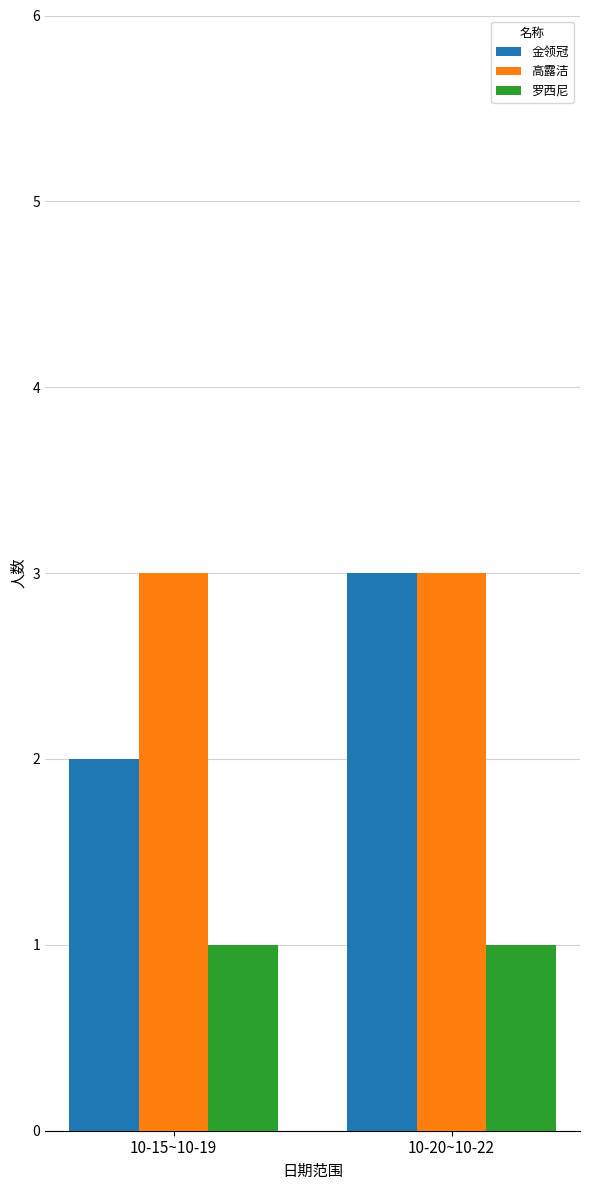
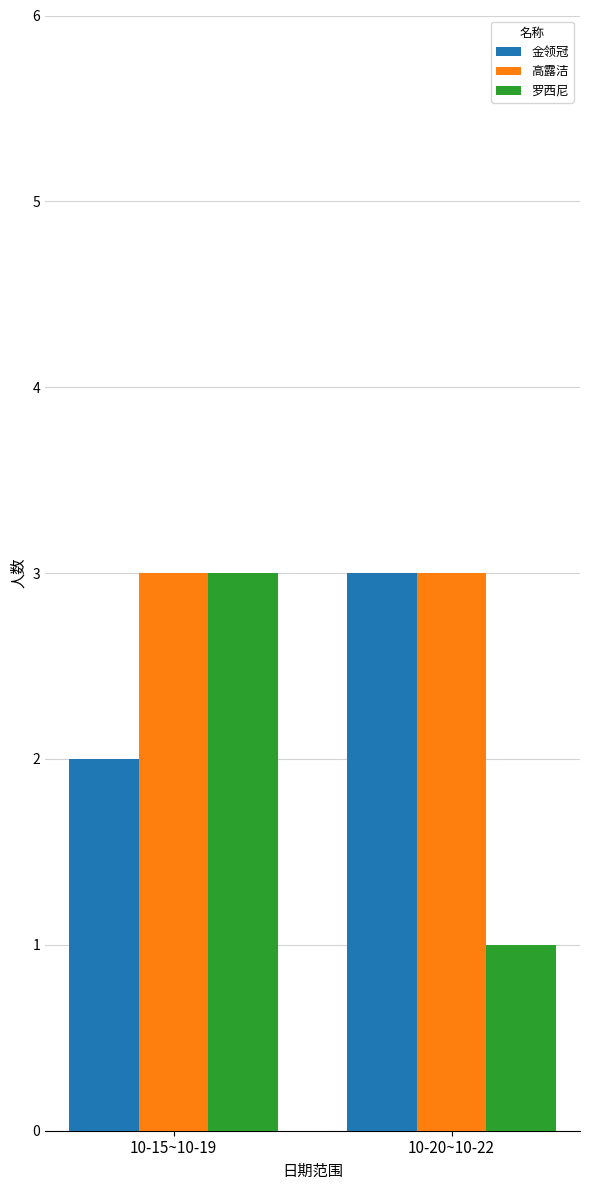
  {
    "金领冠": {
      "10-15~10-19": 2,
      "10-20~10-22": 3
    },
    "高露洁": {
      "10-15~10-19": 3,
      "10-20~10-22": 3
    },
    "罗西尼": {
-     "10-15~10-19": 1,
+     "10-15~10-19": 3,
      "10-20~10-22": 1
    }
  }
